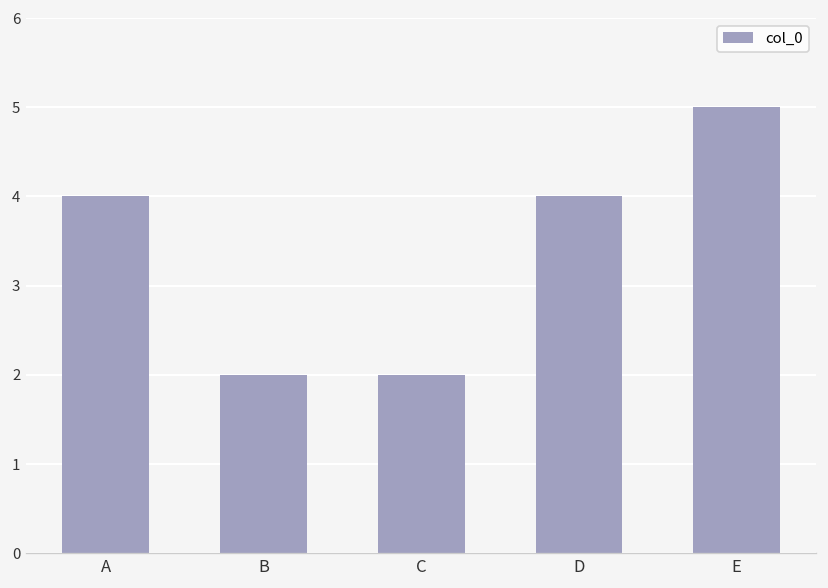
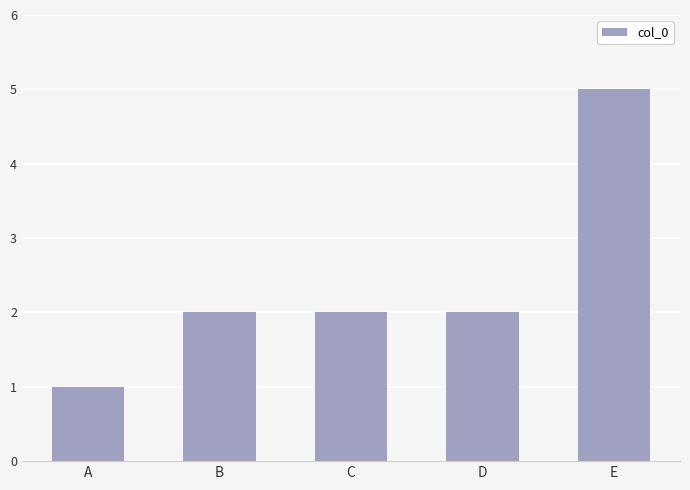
  {
-   "A": 4,
+   "A": 1,
    "B": 2,
    "C": 2,
-   "D": 4,
+   "D": 2,
    "E": 5
  }
